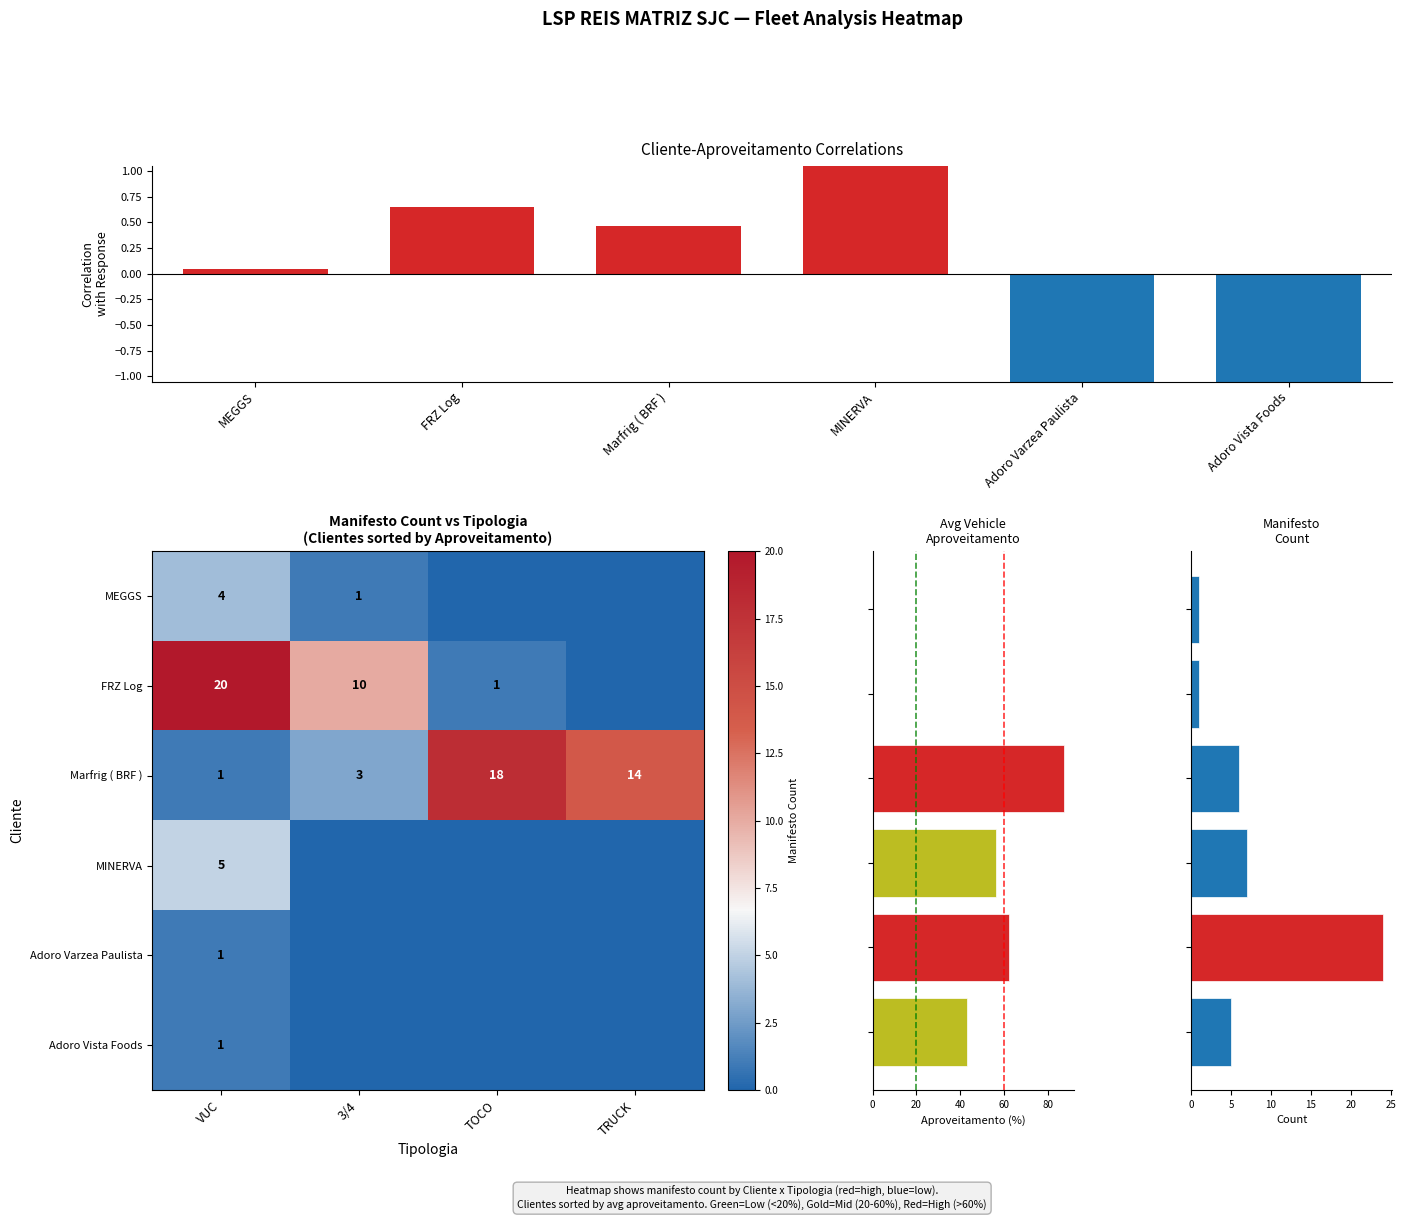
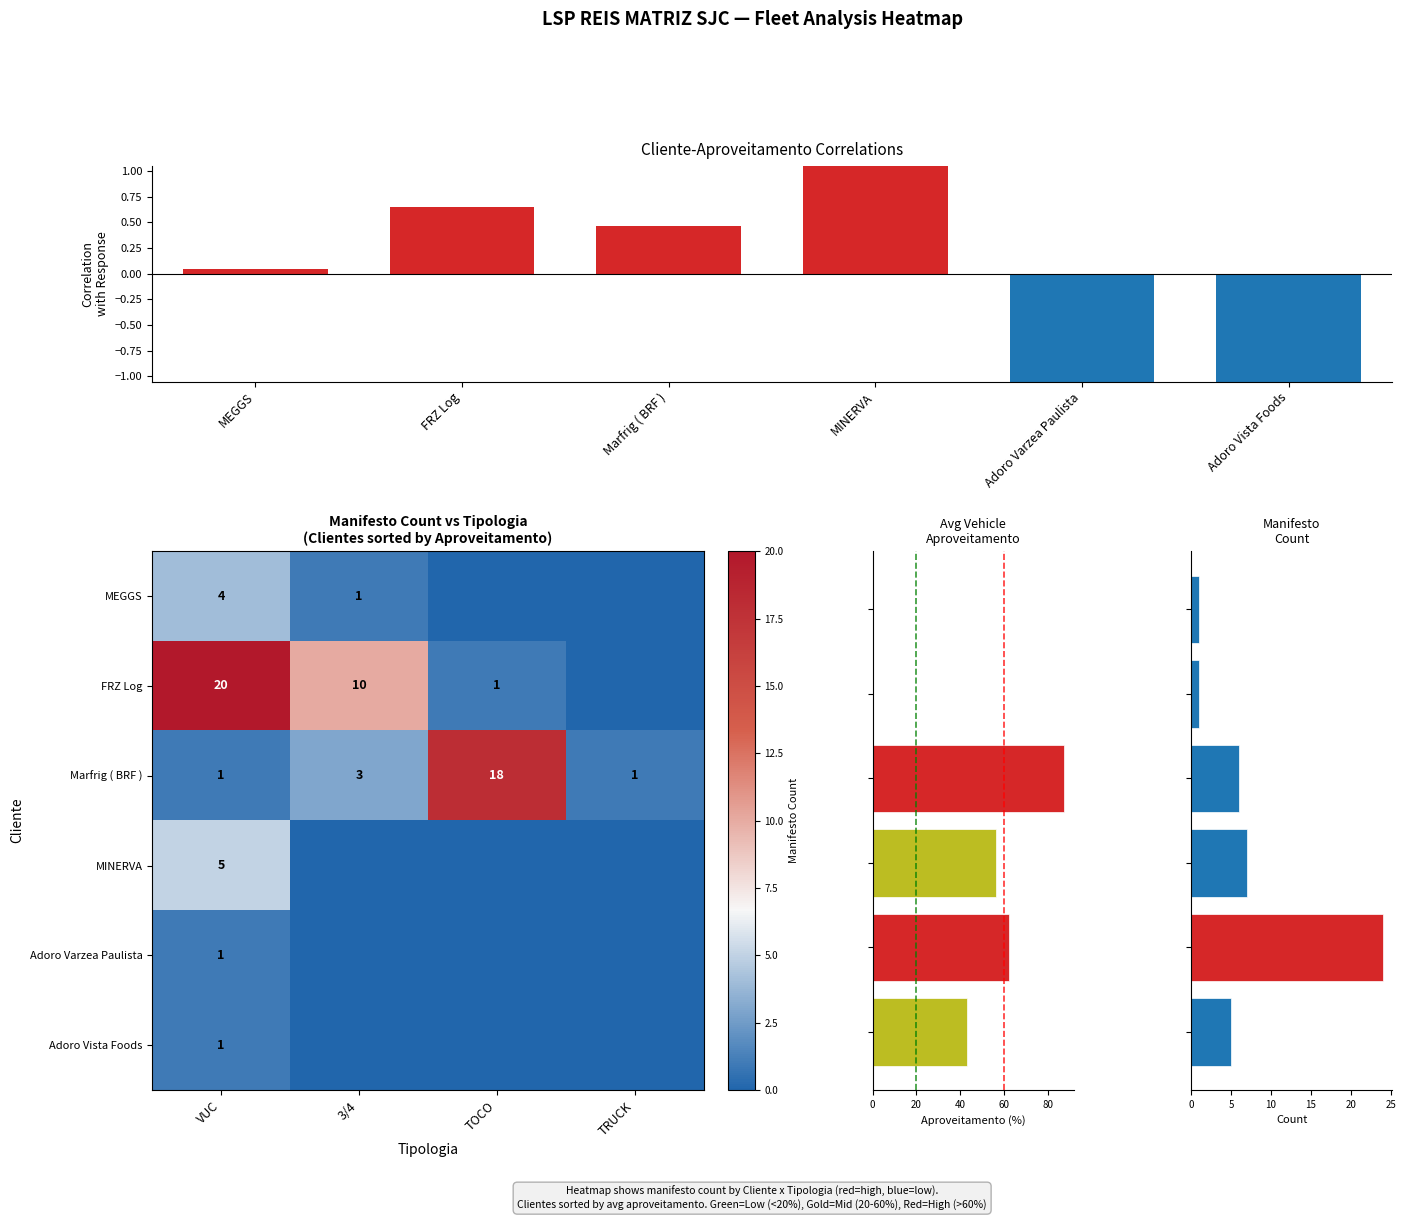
  {
    "Cliente-Aproveitamento Correlations": {
      "MEGGS": 0.05,
      "FRZ Log": 0.65,
      "Marfrig ( BRF )": 0.46
    },
    "Manifesto Count vs Tipologia (Clientes sorted by Aproveitamento)": {
      "MEGGS": {
        "VUC": 4,
        "3/4": 1
      },
      "FRZ Log": {
        "VUC": 20,
        "3/4": 10,
        "TOCO": 1
      },
      "Marfrig ( BRF )": {
        "VUC": 1,
        "3/4": 3,
        "TOCO": 18,
-       "TRUCK": 14
+       "TRUCK": 1
      },
      "MINERVA": {
        "VUC": 5
      },
      "Adoro Varzea Paulista": {
        "VUC": 1
      },
      "Adoro Vista Foods": {
        "VUC": 1
      }
    }
  }
